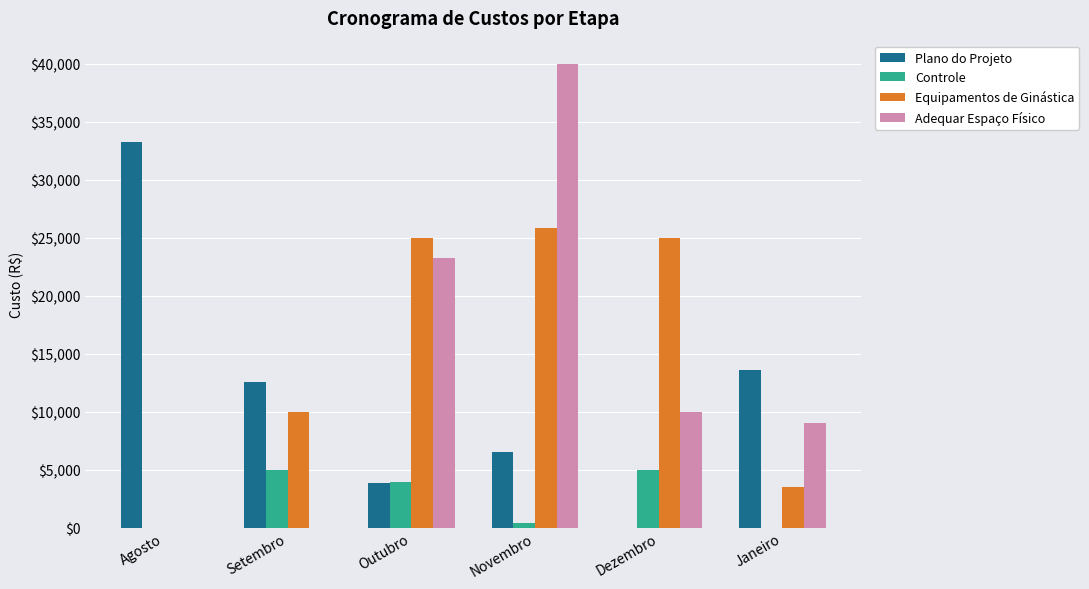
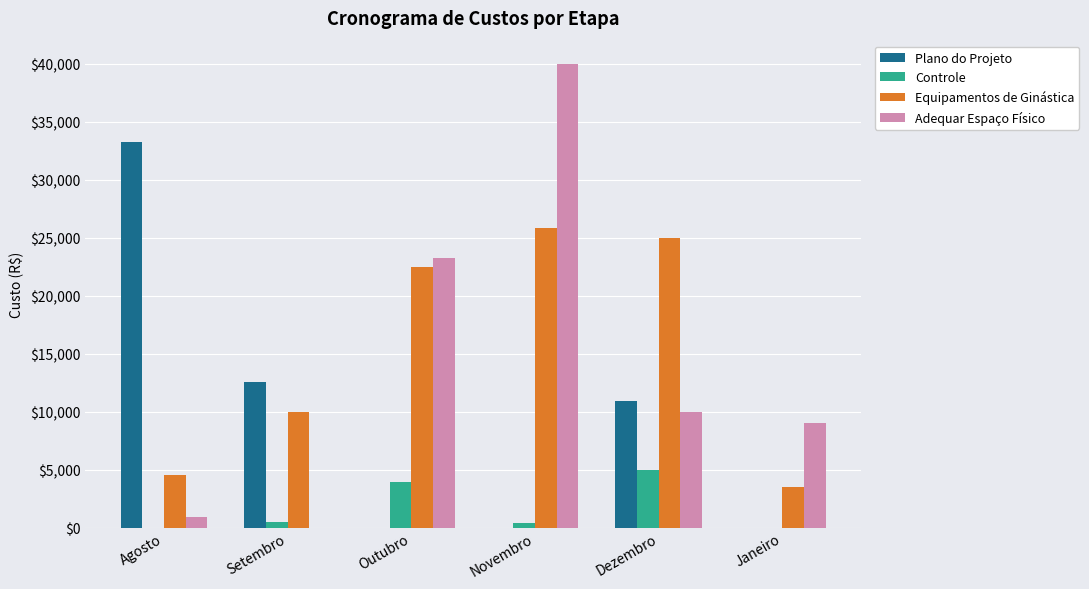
  {
    "Plano do Projeto": {
      "Agosto": "$33,300",
      "Setembro": "$12,600",
-     "Outubro": "$3,900",
-     "Novembro": "$6,500",
-     "Dezembro": "$0",
-     "Janeiro": "$13,600"
+     "Outubro": "$0",
+     "Novembro": "$0",
+     "Dezembro": "$10,900",
+     "Janeiro": "$0"
    },
    "Controle": {
      "Agosto": "$0",
-     "Setembro": "$5,000",
+     "Setembro": "$500",
      "Outubro": "$3,900",
      "Novembro": "$400",
      "Dezembro": "$5,000",
      "Janeiro": "$0"
    },
    "Equipamentos de Ginástica": {
-     "Agosto": "$0",
+     "Agosto": "$4,600",
      "Setembro": "$10,000",
-     "Outubro": "$25,000",
+     "Outubro": "$22,500",
      "Novembro": "$25,800",
      "Dezembro": "$25,000",
      "Janeiro": "$3,500"
    },
    "Adequar Espaço Físico": {
-     "Agosto": "$0",
+     "Agosto": "$900",
      "Setembro": "$0",
      "Outubro": "$23,300",
      "Novembro": "$40,000",
      "Dezembro": "$10,000",
      "Janeiro": "$9,000"
    }
  }
